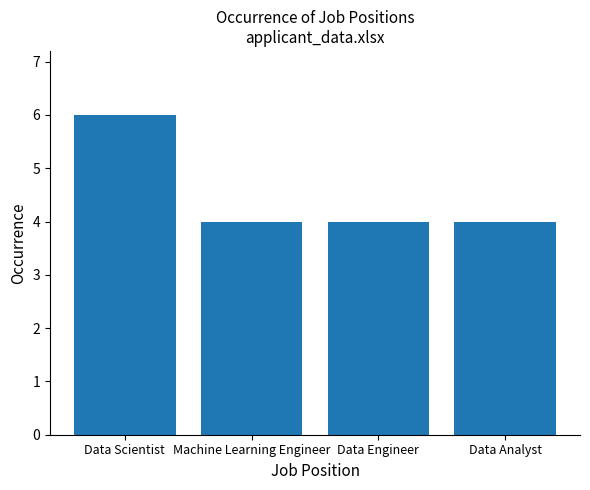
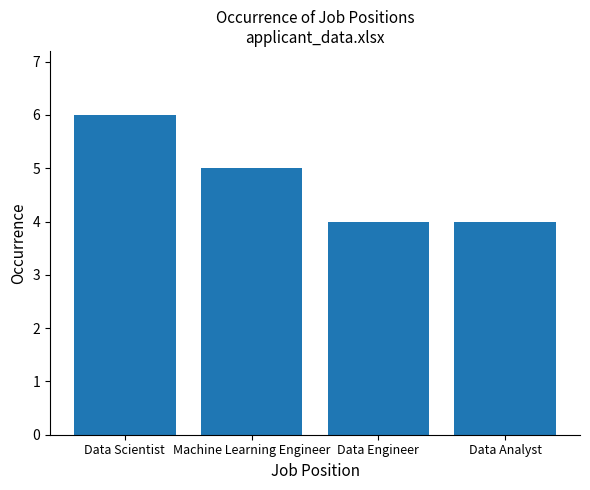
  {
    "Data Scientist": 6,
-   "Machine Learning Engineer": 4,
+   "Machine Learning Engineer": 5,
    "Data Engineer": 4,
    "Data Analyst": 4
  }
